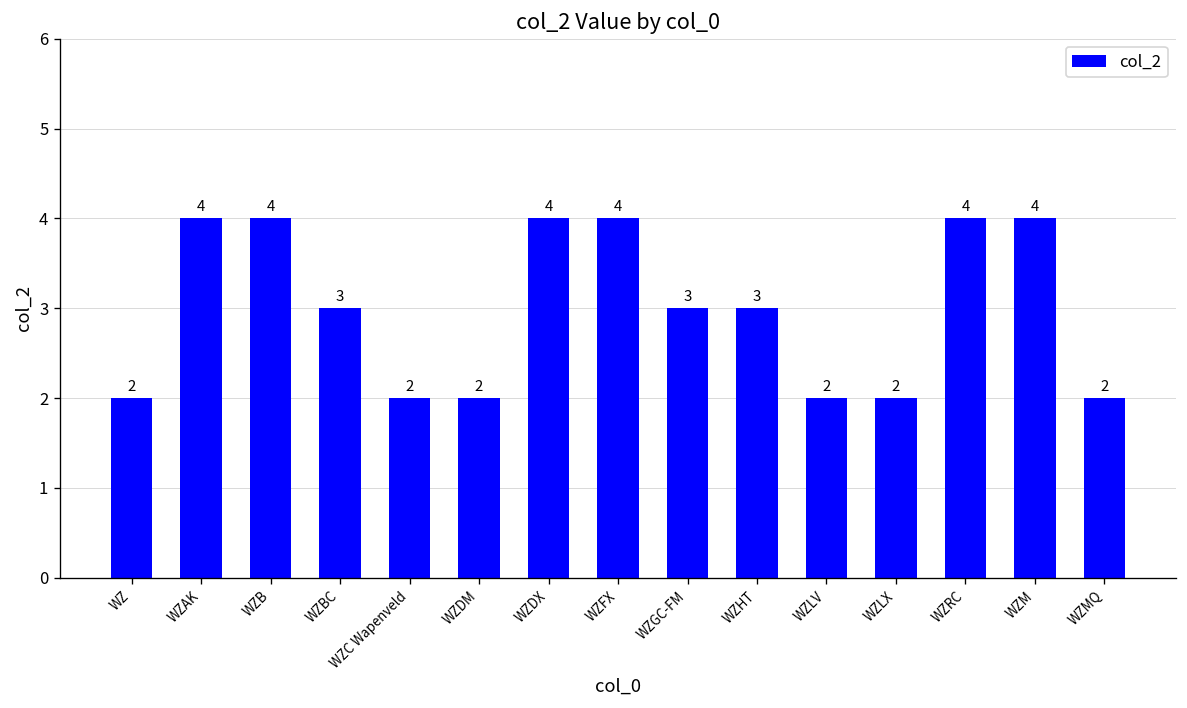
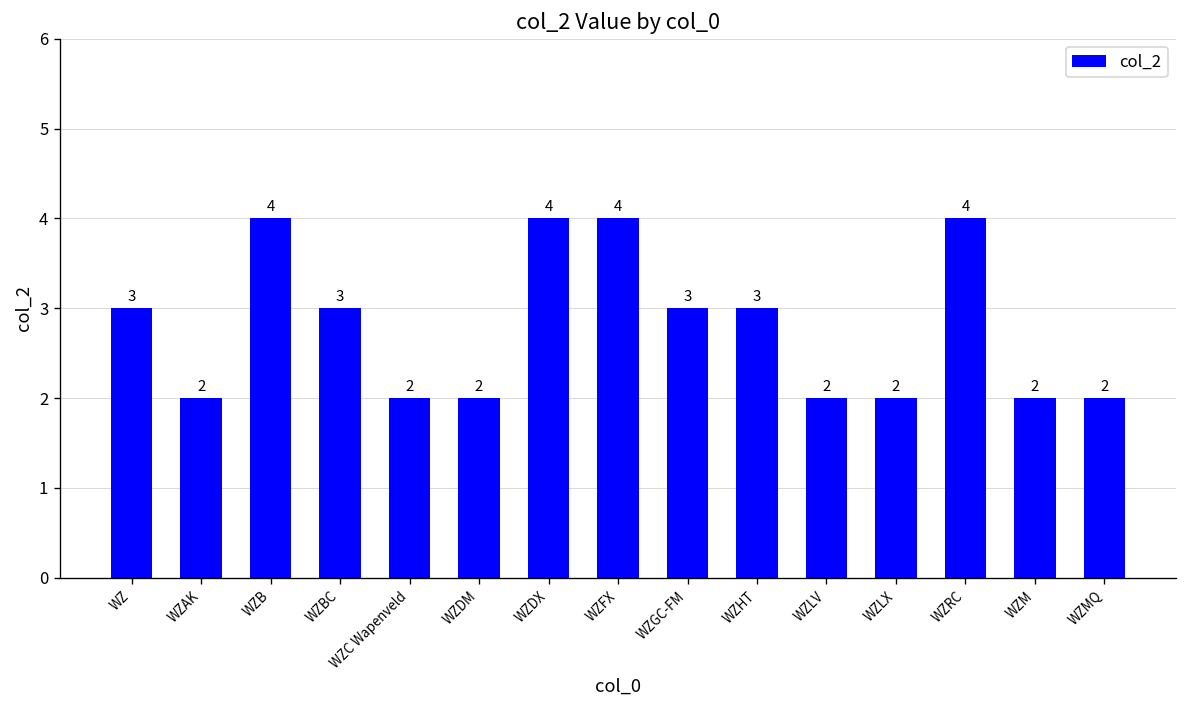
  {
-   "WZ": 2,
-   "WZAK": 4,
+   "WZ": 3,
+   "WZAK": 2,
    "WZB": 4,
    "WZBC": 3,
    "WZC Wapenveld": 2,
    "WZDM": 2,
    "WZDX": 4,
    "WZFX": 4,
    "WZGC-FM": 3,
    "WZHT": 3,
    "WZLV": 2,
    "WZLX": 2,
    "WZRC": 4,
-   "WZM": 4,
+   "WZM": 2,
    "WZMQ": 2
  }
